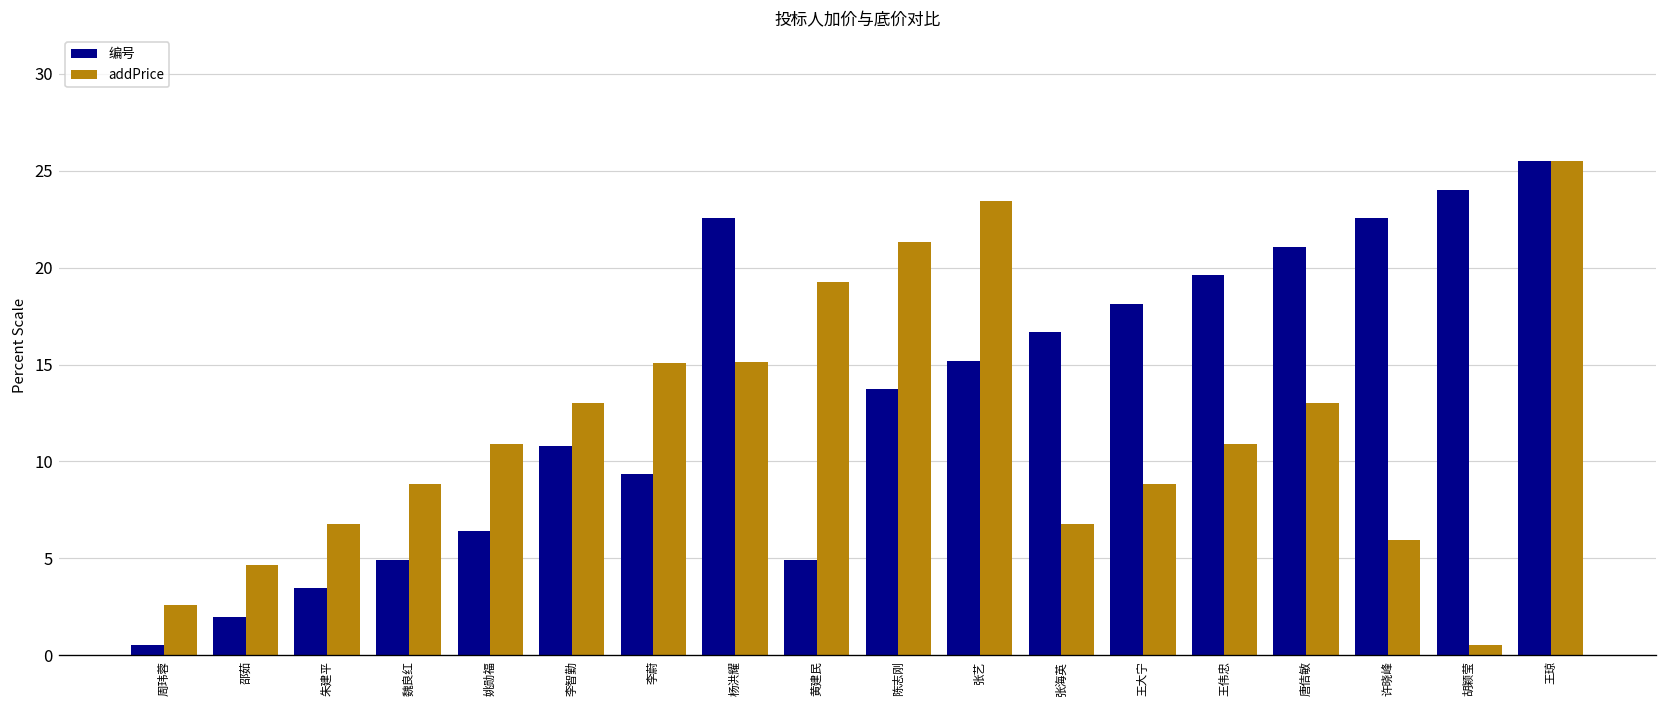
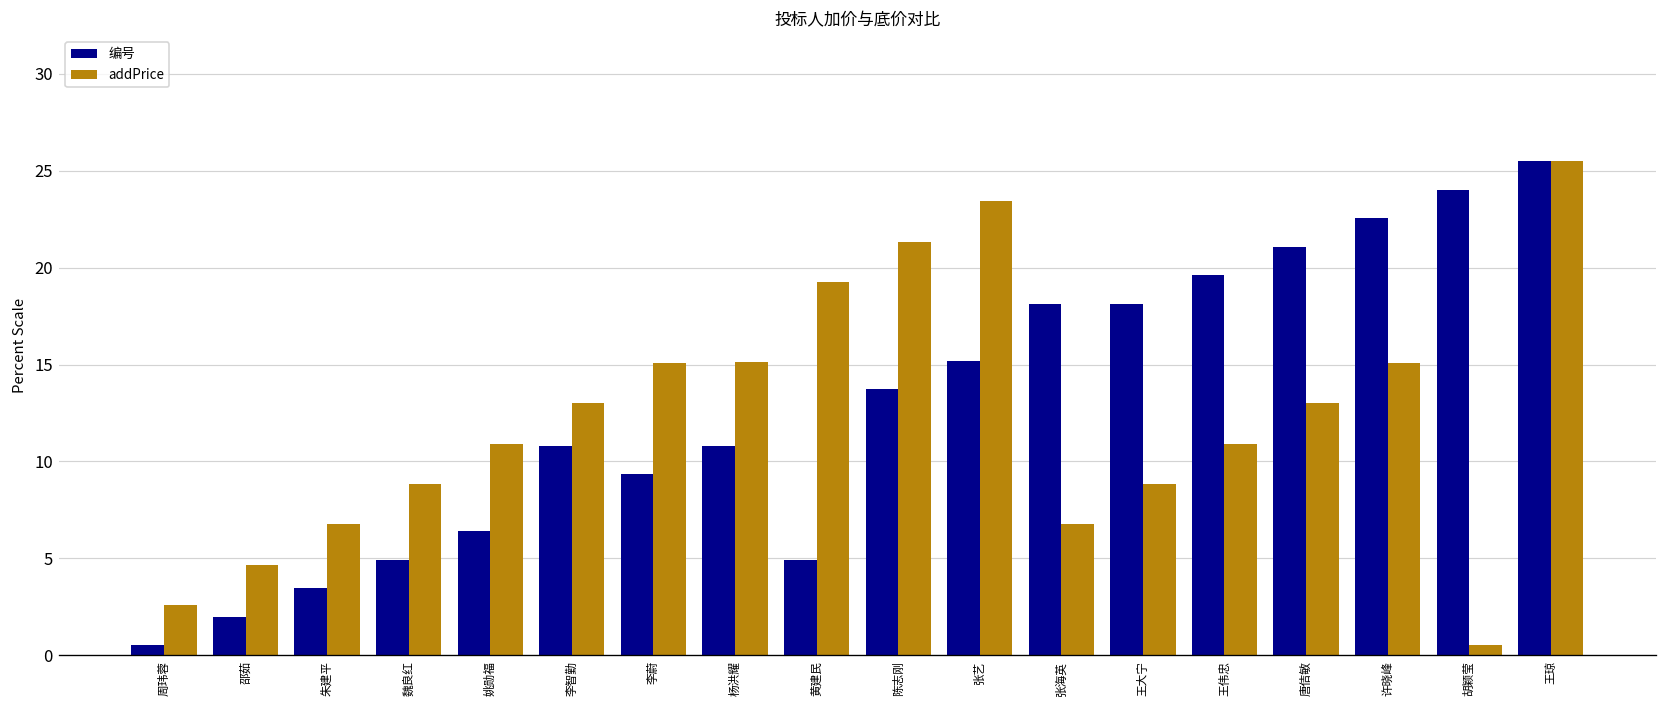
  {
    "编号": {
      "周玮蓉": 0.5,
      "邵茹": 2.0,
      "朱建平": 3.4,
      "魏良红": 4.9,
      "姚勋福": 6.4,
      "李智勤": 10.8,
      "李蔚": 9.3,
-     "杨洪耀": 22.6,
+     "杨洪耀": 10.8,
      "黄建民": 4.9,
      "陈志刚": 13.7,
      "张艺": 15.2,
-     "张海英": 16.7,
+     "张海英": 18.1,
      "王大宁": 18.1,
      "王伟忠": 19.6,
      "唐佶敏": 21.1,
      "许晓峰": 22.6,
      "胡颖莹": 24.0,
      "王琼": 25.5
    },
    "addPrice": {
      "周玮蓉": 2.6,
      "邵茹": 4.7,
      "朱建平": 6.8,
      "魏良红": 8.8,
      "姚勋福": 10.9,
      "李智勤": 13.0,
      "李蔚": 15.1,
      "杨洪耀": 15.1,
      "黄建民": 19.3,
      "陈志刚": 21.3,
      "张艺": 23.4,
      "张海英": 6.8,
      "王大宁": 8.8,
      "王伟忠": 10.9,
      "唐佶敏": 13.0,
-     "许晓峰": 5.9,
+     "许晓峰": 15.1,
      "胡颖莹": 0.5,
      "王琼": 25.5
    }
  }
